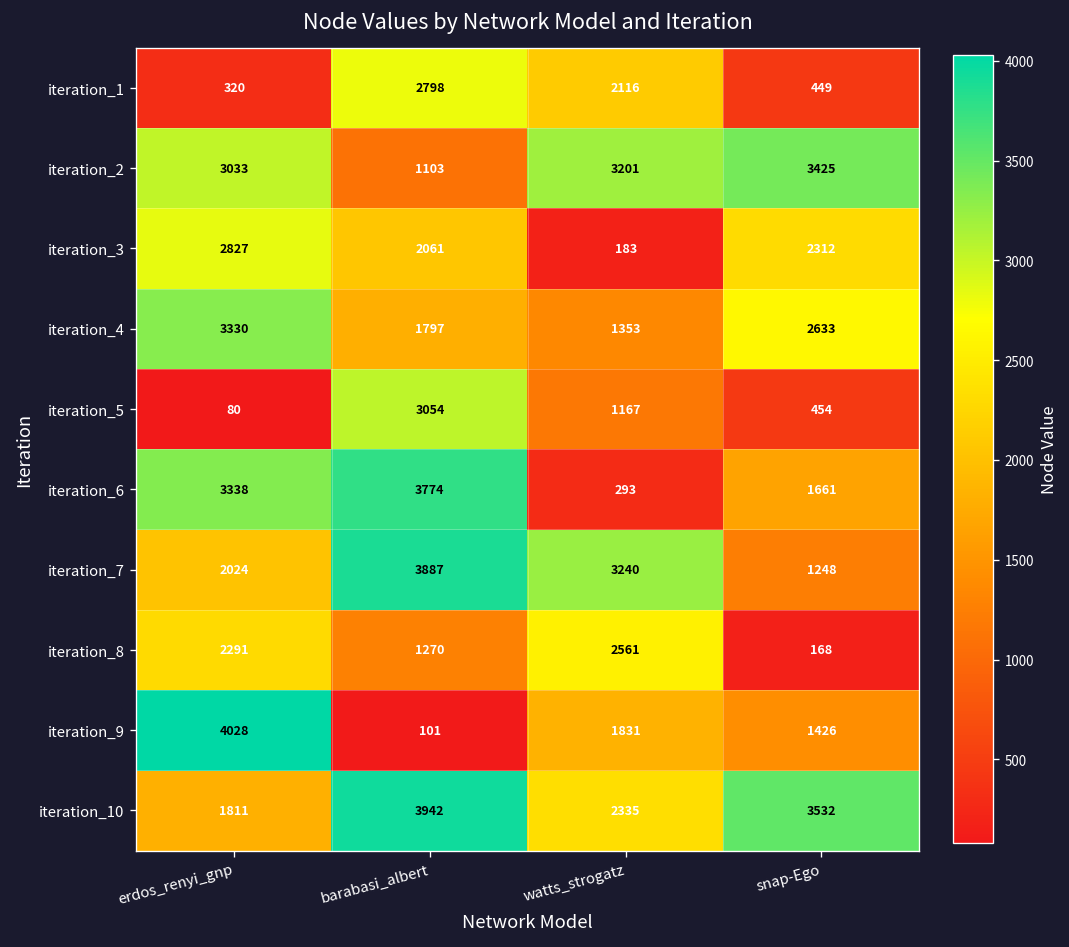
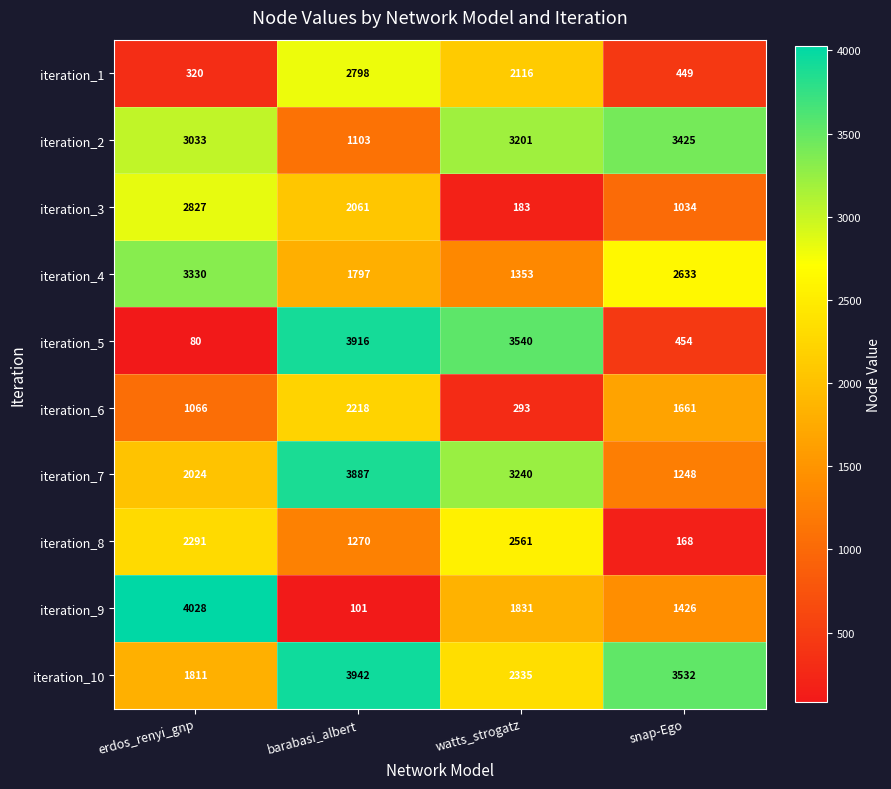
  {
    "iteration_1": {
      "erdos_renyi_gnp": 320,
      "barabasi_albert": 2798,
      "watts_strogatz": 2116,
      "snap-Ego": 449
    },
    "iteration_2": {
      "erdos_renyi_gnp": 3033,
      "barabasi_albert": 1103,
      "watts_strogatz": 3201,
      "snap-Ego": 3425
    },
    "iteration_3": {
      "erdos_renyi_gnp": 2827,
      "barabasi_albert": 2061,
      "watts_strogatz": 183,
-     "snap-Ego": 2312
+     "snap-Ego": 1034
    },
    "iteration_4": {
      "erdos_renyi_gnp": 3330,
      "barabasi_albert": 1797,
      "watts_strogatz": 1353,
      "snap-Ego": 2633
    },
    "iteration_5": {
      "erdos_renyi_gnp": 80,
-     "barabasi_albert": 3054,
-     "watts_strogatz": 1167,
+     "barabasi_albert": 3916,
+     "watts_strogatz": 3540,
      "snap-Ego": 454
    },
    "iteration_6": {
-     "erdos_renyi_gnp": 3338,
-     "barabasi_albert": 3774,
+     "erdos_renyi_gnp": 1066,
+     "barabasi_albert": 2218,
      "watts_strogatz": 293,
      "snap-Ego": 1661
    },
    "iteration_7": {
      "erdos_renyi_gnp": 2024,
      "barabasi_albert": 3887,
      "watts_strogatz": 3240,
      "snap-Ego": 1248
    },
    "iteration_8": {
      "erdos_renyi_gnp": 2291,
      "barabasi_albert": 1270,
      "watts_strogatz": 2561,
      "snap-Ego": 168
    },
    "iteration_9": {
      "erdos_renyi_gnp": 4028,
      "barabasi_albert": 101,
      "watts_strogatz": 1831,
      "snap-Ego": 1426
    },
    "iteration_10": {
      "erdos_renyi_gnp": 1811,
      "barabasi_albert": 3942,
      "watts_strogatz": 2335,
      "snap-Ego": 3532
    }
  }
